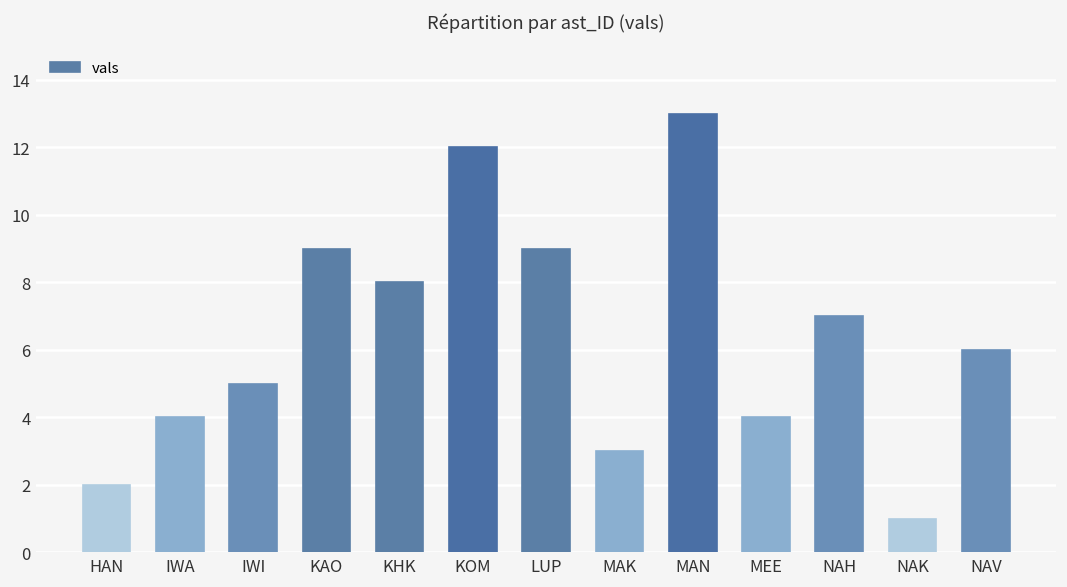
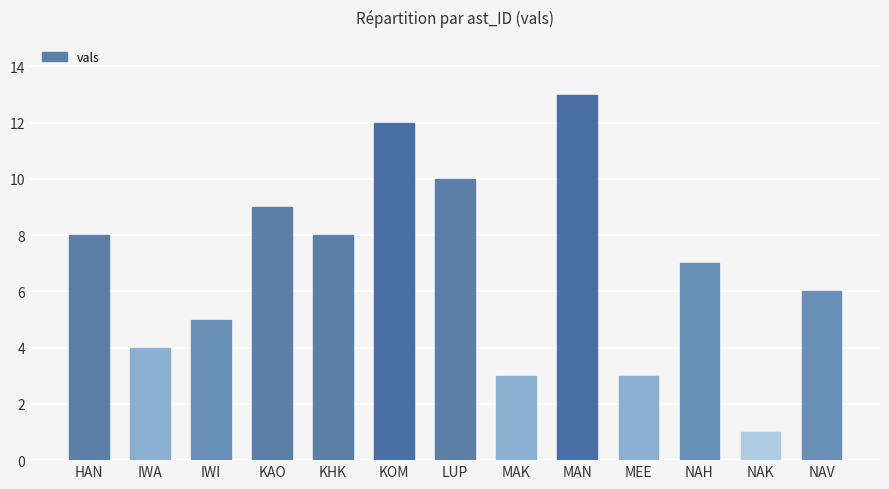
  {
-   "HAN": 2,
+   "HAN": 8,
    "IWA": 4,
    "IWI": 5,
    "KAO": 9,
    "KHK": 8,
    "KOM": 12,
-   "LUP": 9,
+   "LUP": 10,
    "MAK": 3,
    "MAN": 13,
-   "MEE": 4,
+   "MEE": 3,
    "NAH": 7,
    "NAK": 1,
    "NAV": 6
  }
